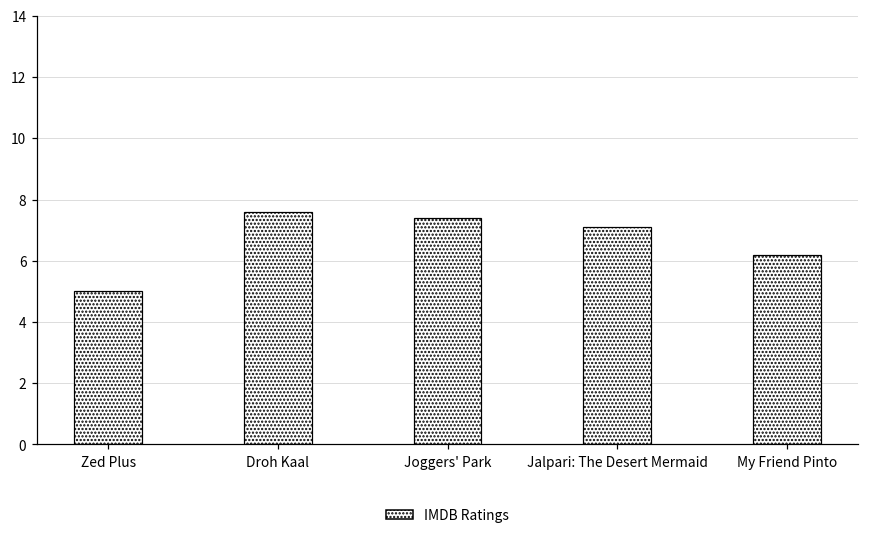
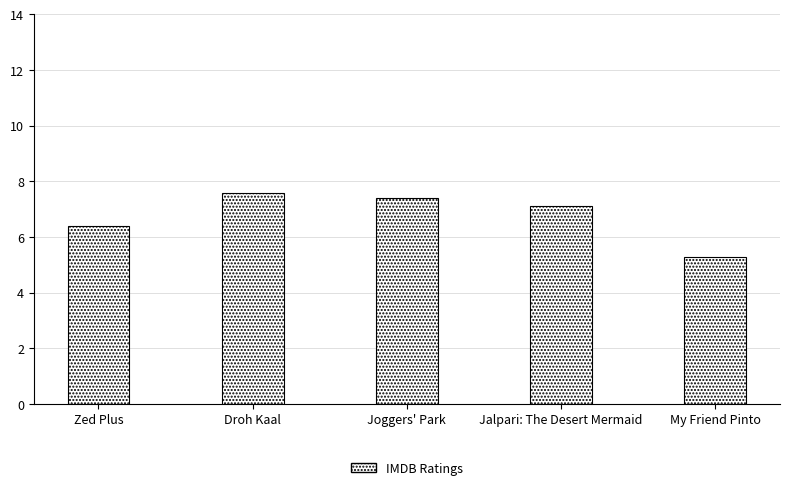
  {
-   "Zed Plus": 5.0,
+   "Zed Plus": 6.4,
    "Droh Kaal": 7.6,
    "Joggers' Park": 7.4,
    "Jalpari: The Desert Mermaid": 7.1,
-   "My Friend Pinto": 6.2
+   "My Friend Pinto": 5.3
  }
